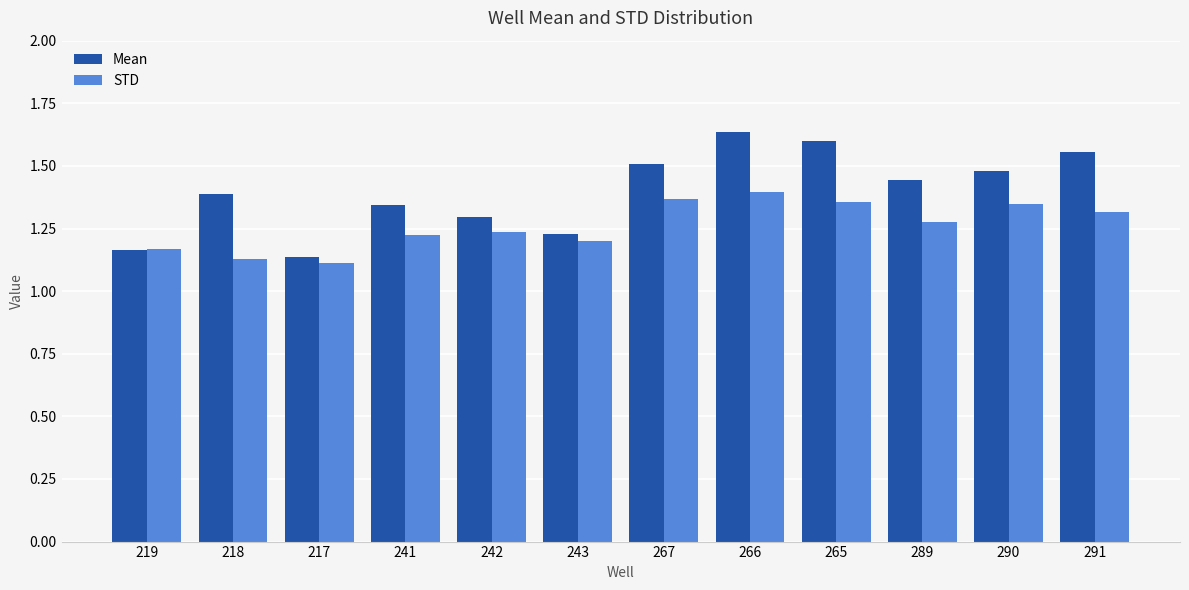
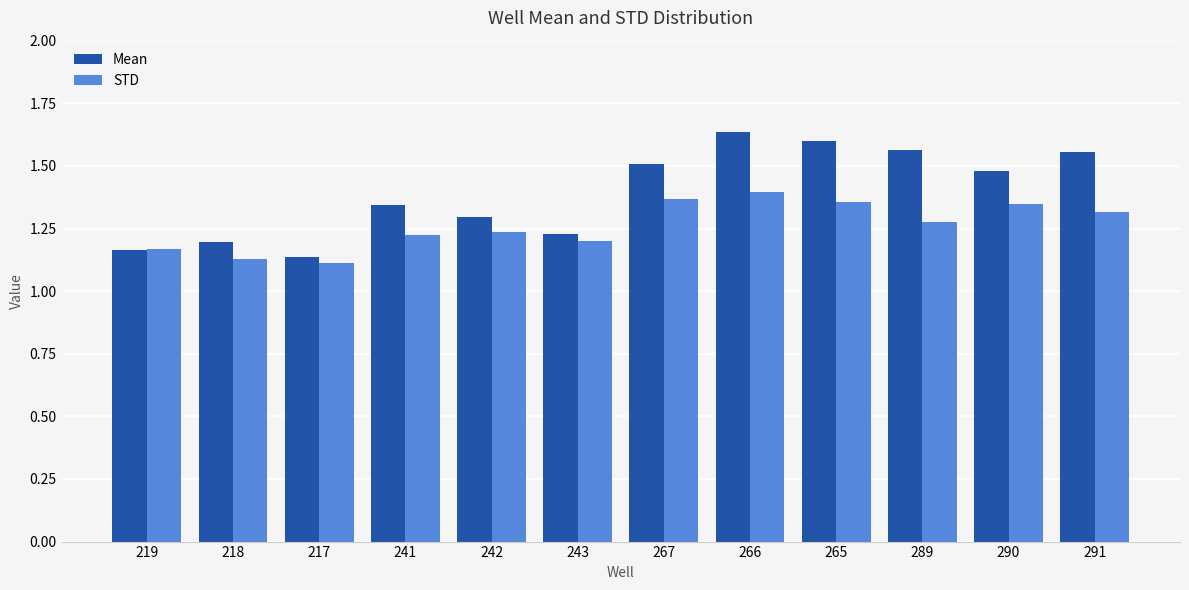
  {
    "Mean": {
      "219": 1.16,
-     "218": 1.39,
+     "218": 1.20,
      "217": 1.14,
      "241": 1.35,
      "242": 1.30,
      "243": 1.23,
      "267": 1.51,
      "266": 1.63,
      "265": 1.60,
-     "289": 1.44,
+     "289": 1.57,
      "290": 1.48,
      "291": 1.55
    },
    "STD": {
      "219": 1.17,
      "218": 1.13,
      "217": 1.11,
      "241": 1.22,
      "242": 1.23,
      "243": 1.20,
      "267": 1.37,
      "266": 1.39,
      "265": 1.36,
      "289": 1.28,
      "290": 1.35,
      "291": 1.32
    }
  }
